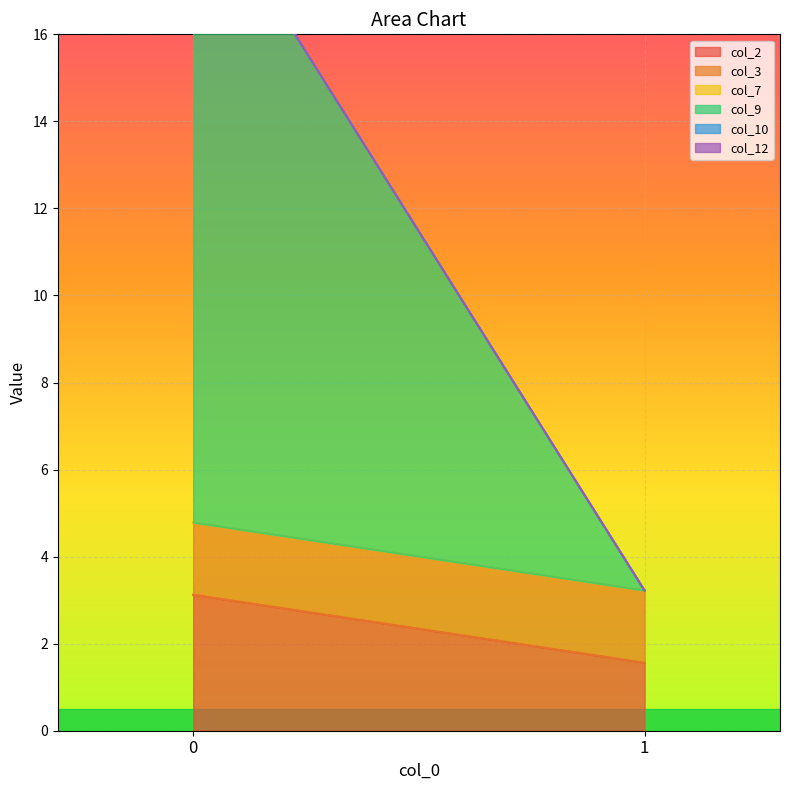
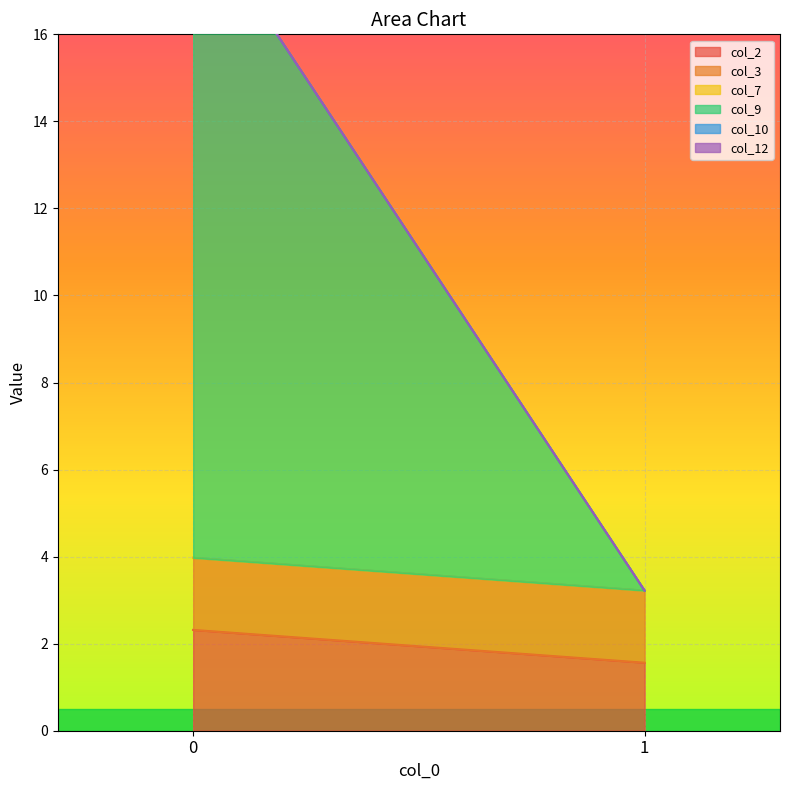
  {
    "col_2": {
-     "0": 3.1,
+     "0": 2.3,
      "1": 1.6
    }
  }
